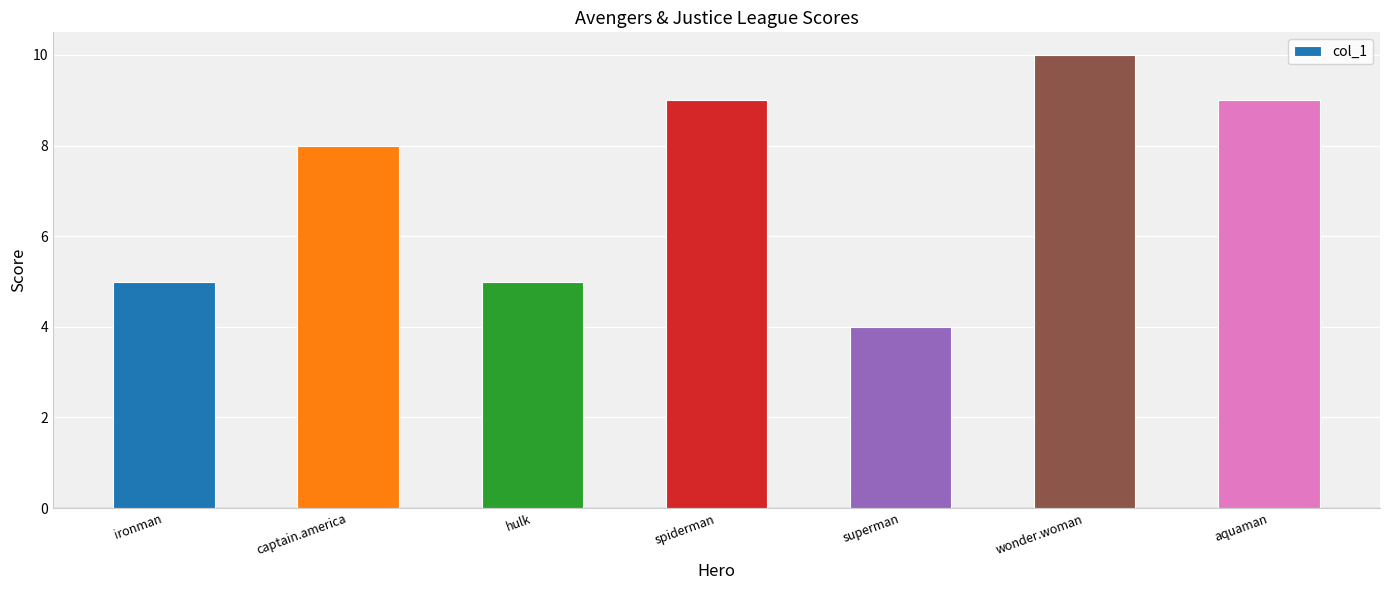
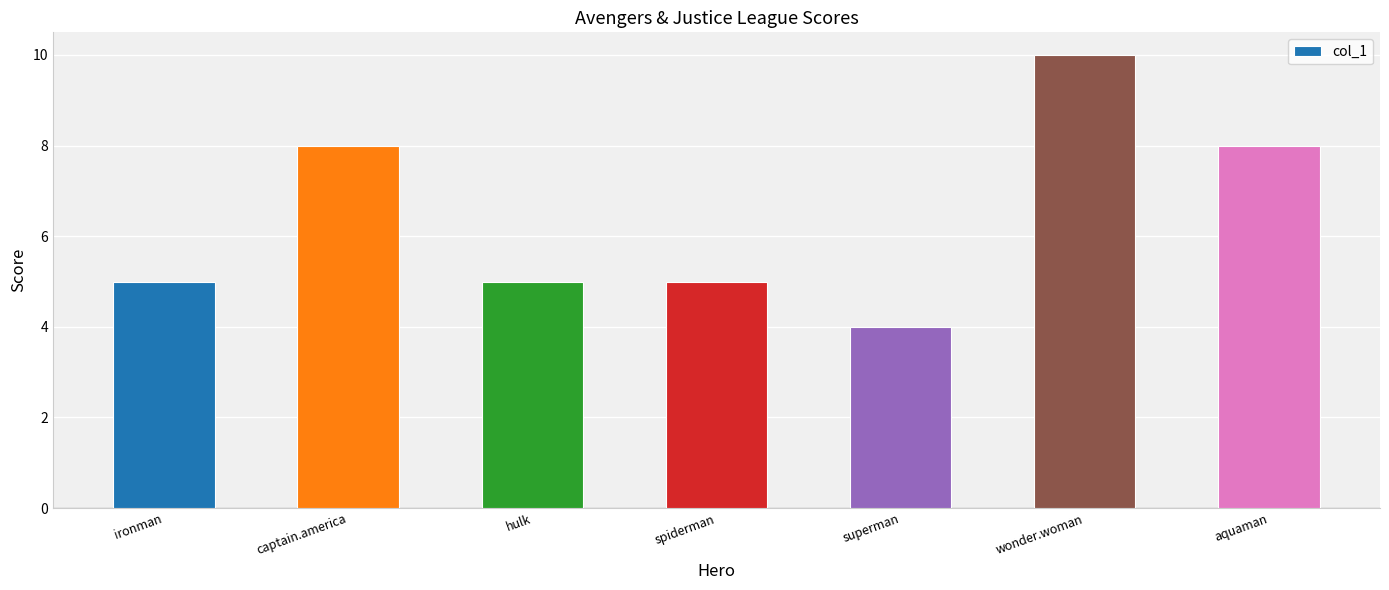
  {
    "ironman": 5,
    "captain.america": 8,
    "hulk": 5,
-   "spiderman": 9,
+   "spiderman": 5,
    "superman": 4,
    "wonder.woman": 10,
-   "aquaman": 9
+   "aquaman": 8
  }
